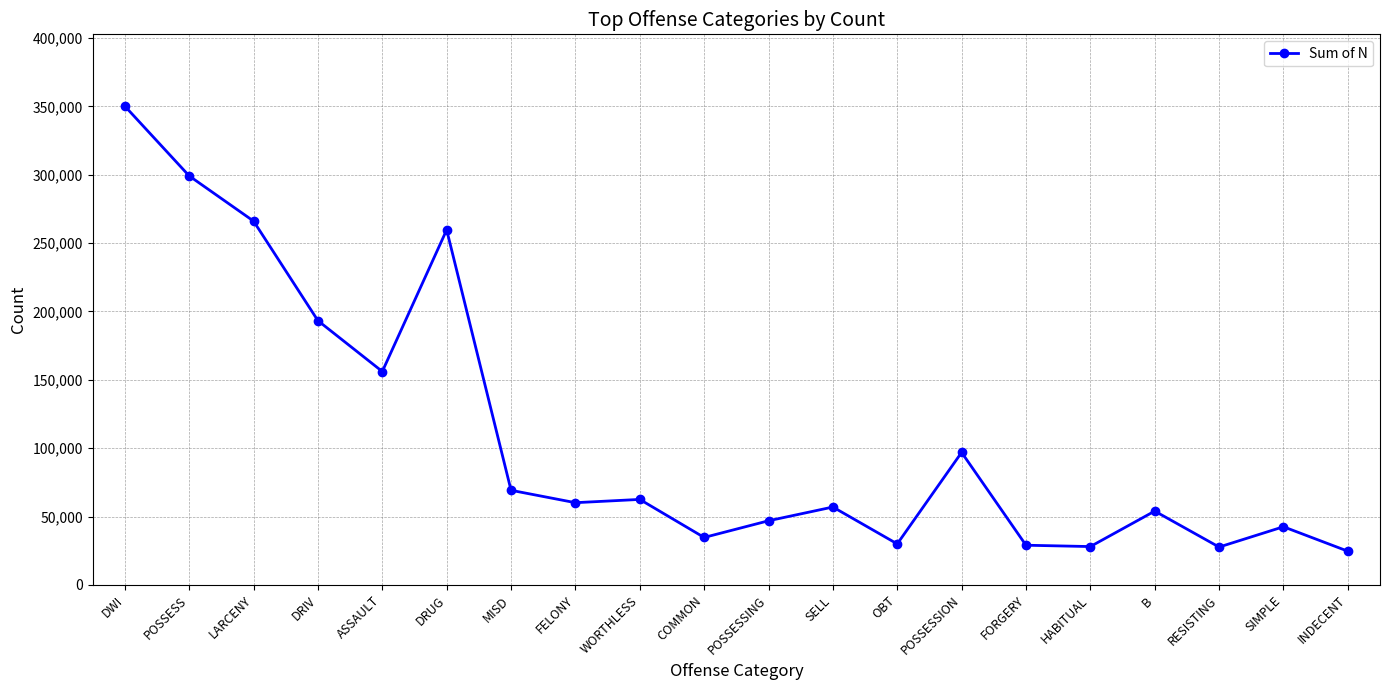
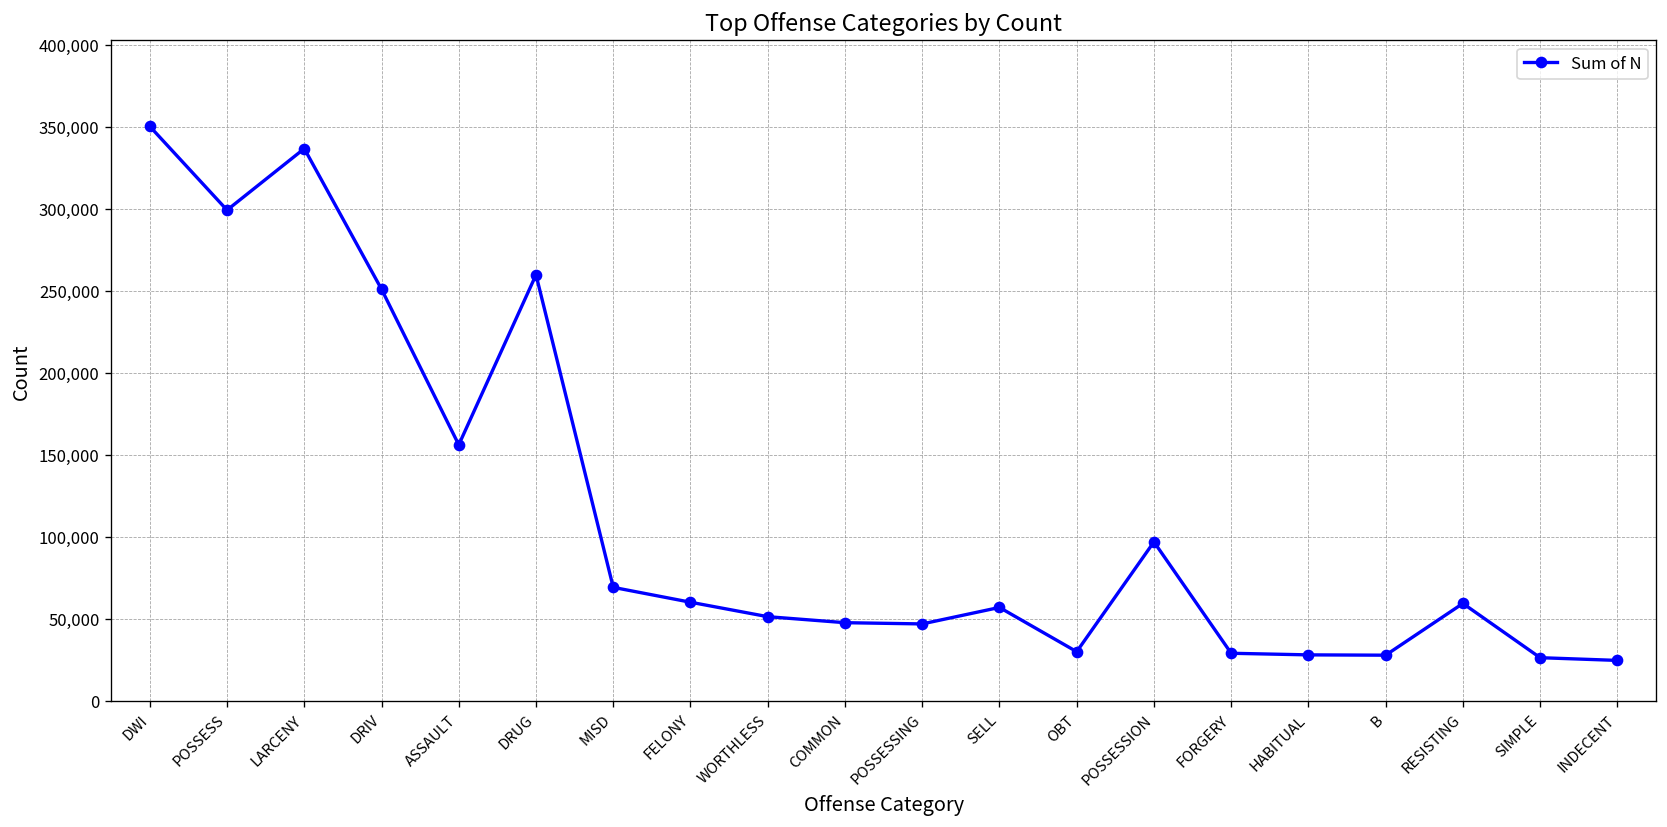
  {
    "DWI": "350,000",
    "POSSESS": "299,000",
-   "LARCENY": "266,000",
-   "DRIV": "193,000",
+   "LARCENY": "337,000",
+   "DRIV": "251,000",
    "ASSAULT": "156,000",
    "DRUG": "260,000",
    "MISD": "69,000",
    "FELONY": "60,000",
-   "WORTHLESS": "63,000",
-   "COMMON": "35,000",
+   "WORTHLESS": "51,000",
+   "COMMON": "48,000",
    "POSSESSING": "47,000",
    "SELL": "57,000",
    "OBT": "30,000",
    "POSSESSION": "97,000",
    "FORGERY": "29,000",
    "HABITUAL": "28,000",
-   "B": "54,000",
-   "RESISTING": "28,000",
-   "SIMPLE": "43,000",
+   "B": "28,000",
+   "RESISTING": "59,000",
+   "SIMPLE": "26,000",
    "INDECENT": "25,000"
  }
